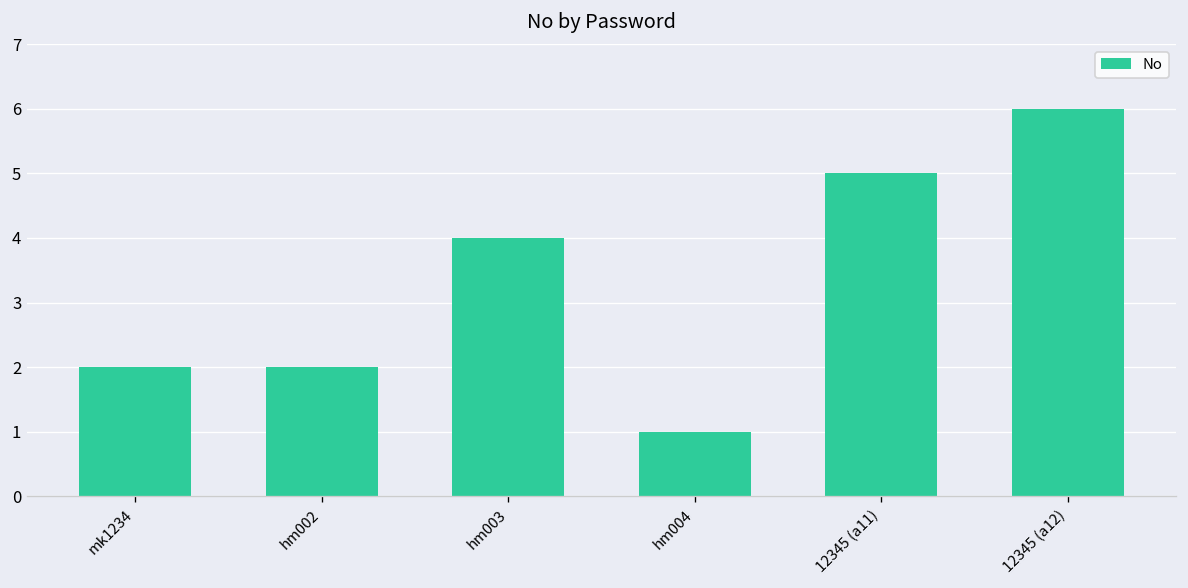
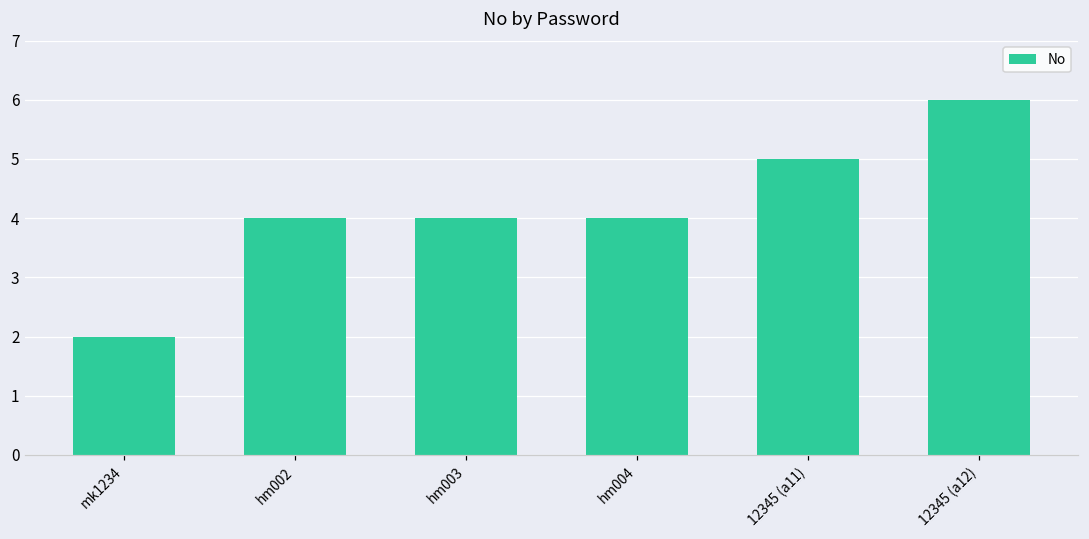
  {
    "mk1234": 2,
-   "hm002": 2,
+   "hm002": 4,
    "hm003": 4,
-   "hm004": 1,
+   "hm004": 4,
    "12345 (a11)": 5,
    "12345 (a12)": 6
  }
